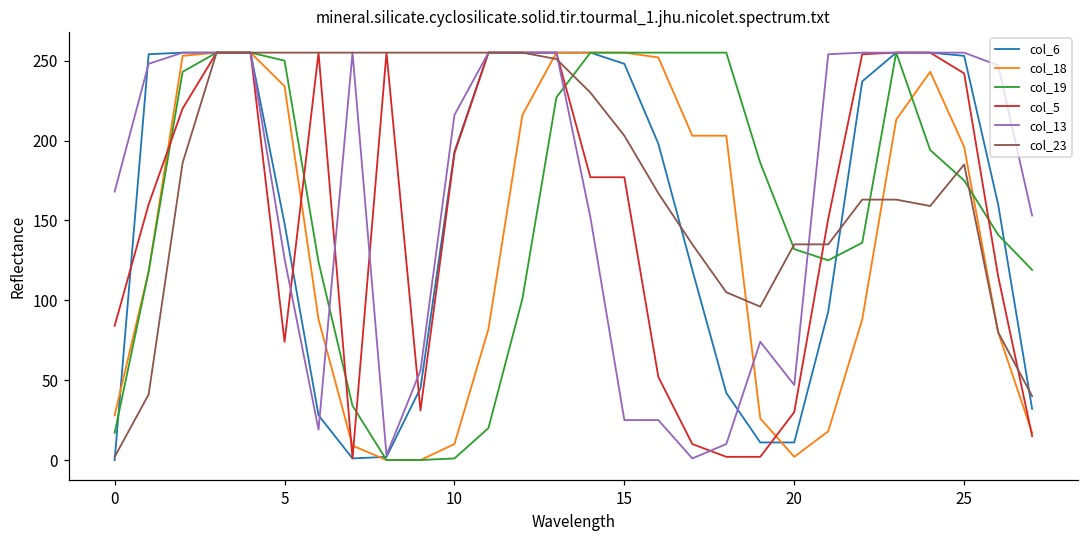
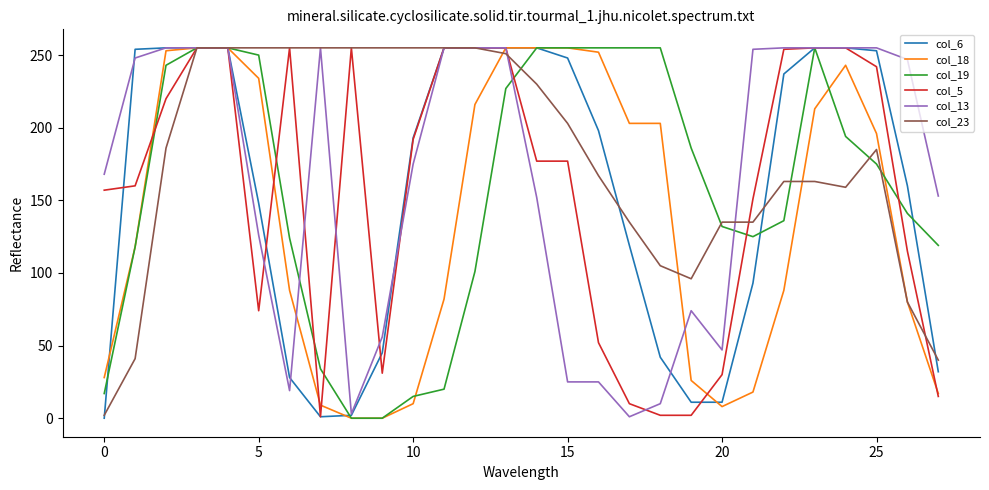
  {
    "col_6": {
      "0": 0,
      "5": 148,
      "15": 248,
      "20": 11,
      "25": 253
    },
    "col_18": {
      "0": 28,
      "5": 234,
      "10": 10,
-     "20": 2,
+     "20": 8,
      "25": 196
    },
    "col_19": {
      "0": 17,
      "5": 250,
-     "10": 1,
+     "10": 15,
      "20": 132,
      "25": 175
    },
    "col_5": {
-     "0": 84,
+     "0": 157,
      "5": 74,
      "15": 177,
      "20": 30,
      "25": 242
    },
    "col_13": {
      "0": 168,
      "5": 126,
-     "10": 216,
+     "10": 175,
      "15": 25,
      "20": 47,
      "25": 255
    },
    "col_23": {
      "0": 2,
      "5": 255,
      "10": 255,
      "15": 203,
      "20": 135,
      "25": 185
    }
  }
